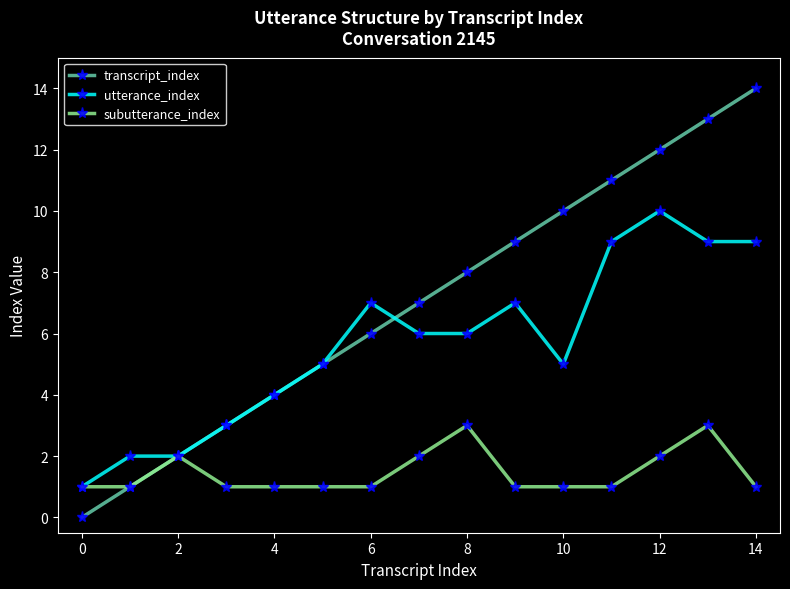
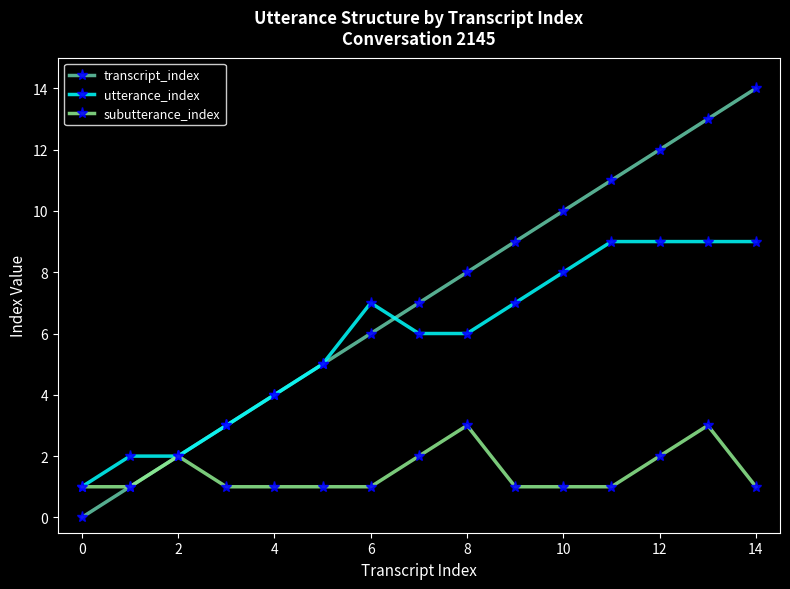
  {
    "utterance_index": {
      "6": 7,
      "8": 6,
-     "10": 5,
-     "12": 10,
+     "10": 8,
+     "12": 9,
      "14": 9
    }
  }
